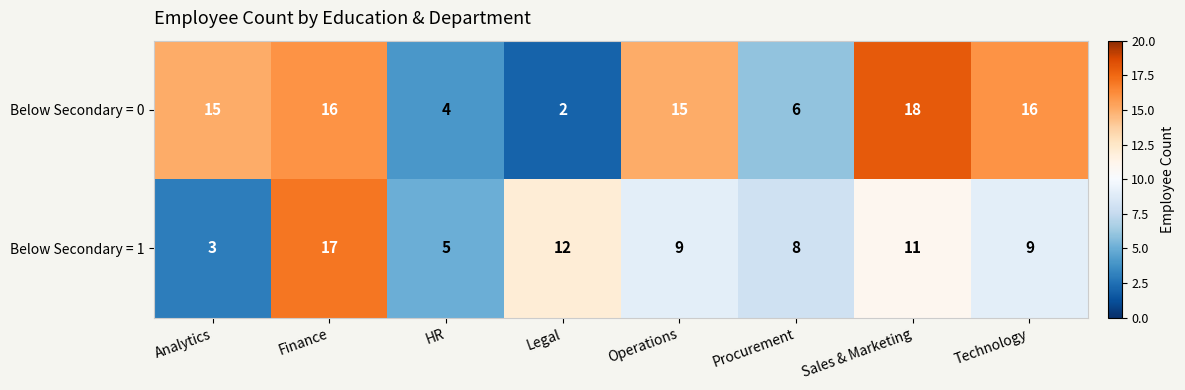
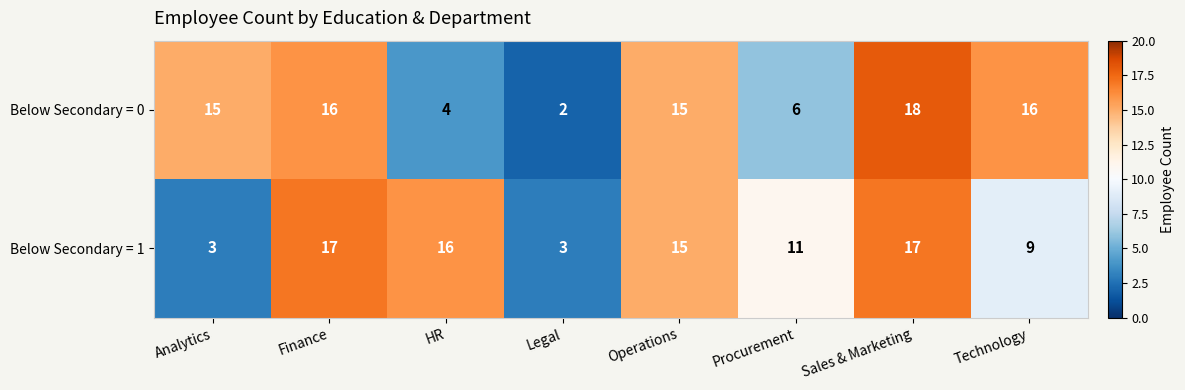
  {
    "Below Secondary = 0": {
      "Analytics": 15,
      "Finance": 16,
      "HR": 4,
      "Legal": 2,
      "Operations": 15,
      "Procurement": 6,
      "Sales & Marketing": 18,
      "Technology": 16
    },
    "Below Secondary = 1": {
      "Analytics": 3,
      "Finance": 17,
-     "HR": 5,
-     "Legal": 12,
-     "Operations": 9,
-     "Procurement": 8,
-     "Sales & Marketing": 11,
+     "HR": 16,
+     "Legal": 3,
+     "Operations": 15,
+     "Procurement": 11,
+     "Sales & Marketing": 17,
      "Technology": 9
    }
  }
